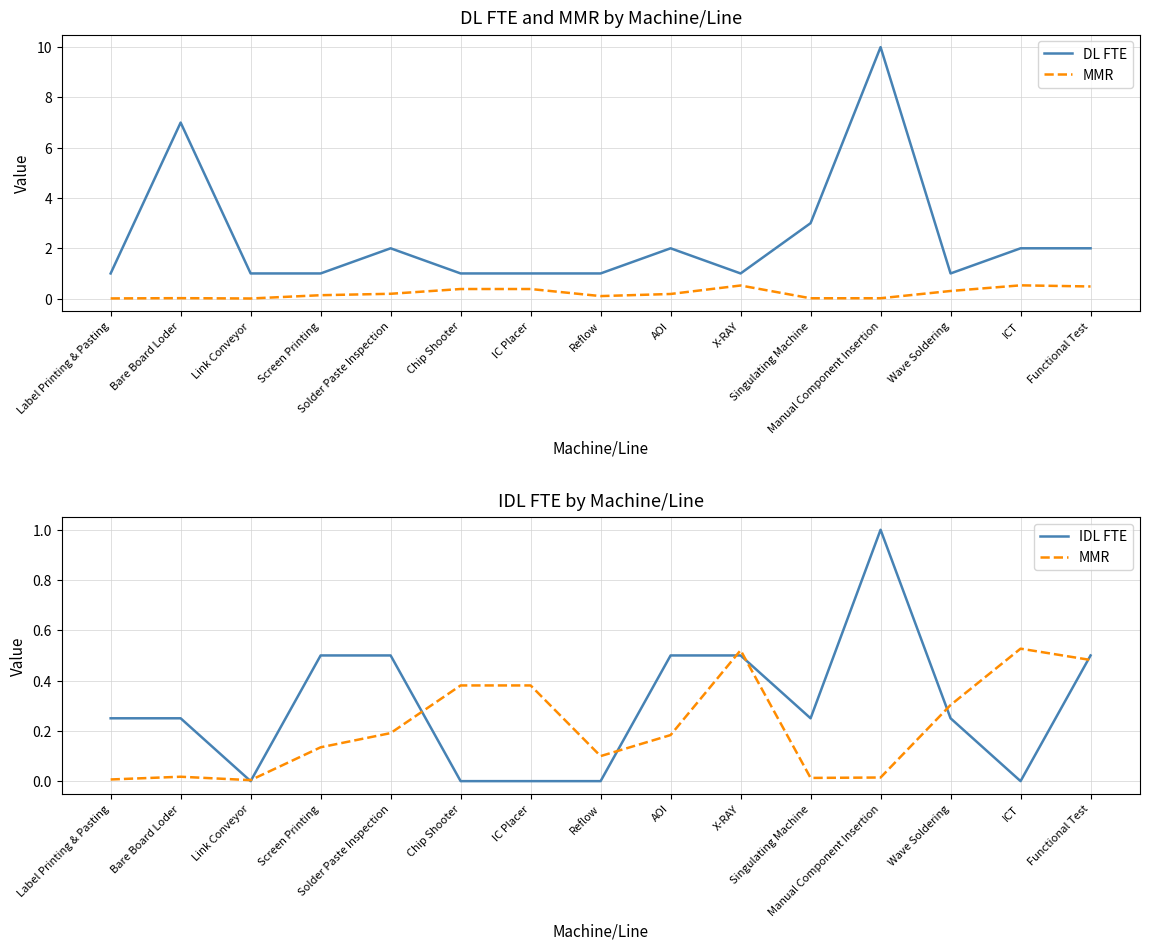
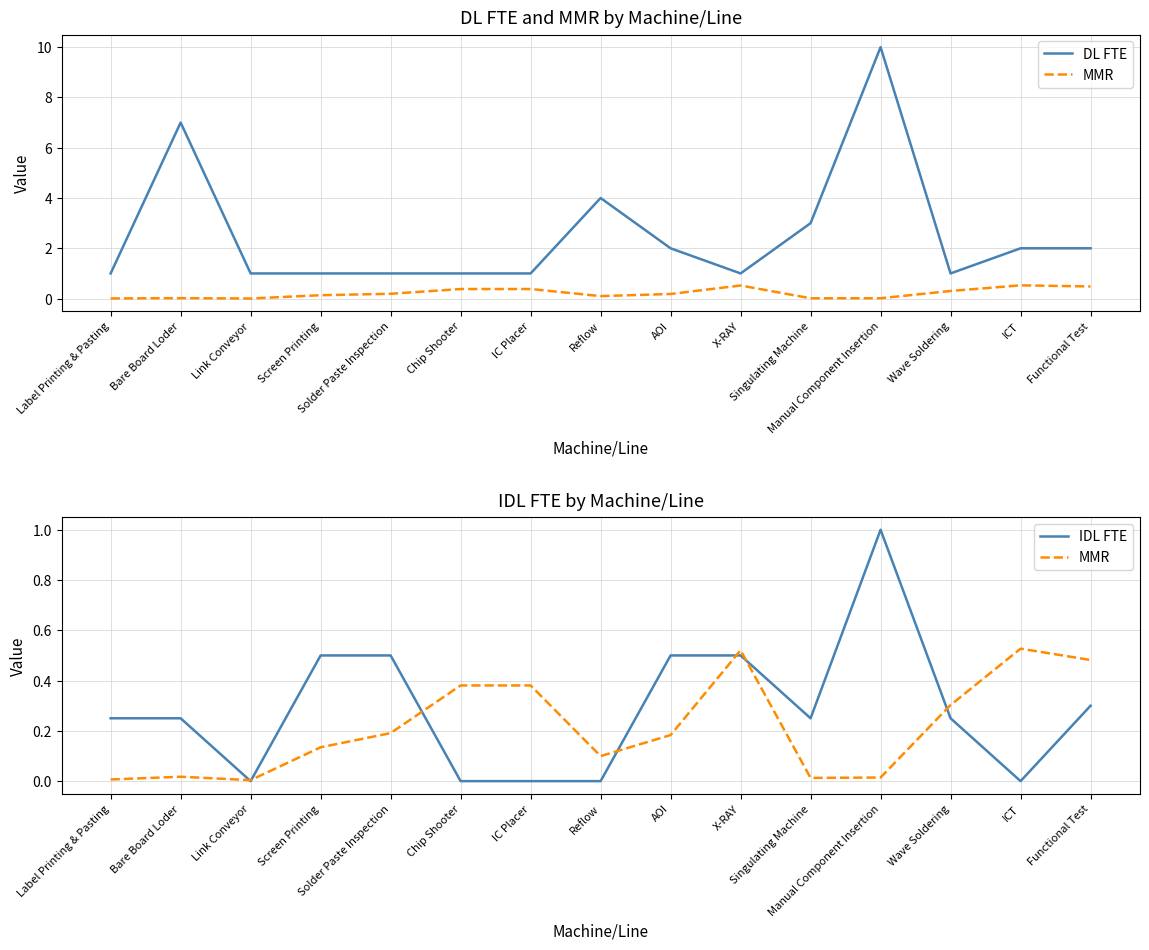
  {
    "DL FTE and MMR by Machine/Line": {
      "DL FTE": {
        "Label Printing & Pasting": 1,
        "Bare Board Loder": 7,
        "Link Conveyor": 1,
        "Screen Printing": 1,
-       "Solder Paste Inspection": 2,
+       "Solder Paste Inspection": 1,
        "Chip Shooter": 1,
        "IC Placer": 1,
-       "Reflow": 1,
+       "Reflow": 4,
        "AOI": 2,
        "X-RAY": 1,
        "Singulating Machine": 3,
        "Manual Component Insertion": 10,
        "Wave Soldering": 1,
        "ICT": 2,
        "Functional Test": 2
      },
      "MMR": {
        "Label Printing & Pasting": 0,
        "Bare Board Loder": 0,
        "Link Conveyor": 0,
        "Screen Printing": 0.1,
        "Solder Paste Inspection": 0.2,
        "Chip Shooter": 0.4,
        "IC Placer": 0.4,
        "Reflow": 0.1,
        "AOI": 0.2,
        "X-RAY": 0.5,
        "Singulating Machine": 0,
        "Manual Component Insertion": 0,
        "Wave Soldering": 0.3,
        "ICT": 0.5,
        "Functional Test": 0.5
      }
    },
    "IDL FTE by Machine/Line": {
      "IDL FTE": {
        "Label Printing & Pasting": 0.25,
        "Bare Board Loder": 0.25,
        "Screen Printing": 0.5,
        "Solder Paste Inspection": 0.5,
        "Chip Shooter": 0.0,
        "IC Placer": 0.0,
        "Reflow": 0.0,
        "AOI": 0.5,
        "X-RAY": 0.5,
        "Singulating Machine": 0.25,
        "Manual Component Insertion": 1.0,
        "Wave Soldering": 0.25,
        "ICT": 0.0,
-       "Functional Test": 0.5
+       "Functional Test": 0.3
      },
      "MMR": {
        "Label Printing & Pasting": 0.0,
        "Bare Board Loder": 0.02,
        "Screen Printing": 0.13,
        "Solder Paste Inspection": 0.2,
        "Chip Shooter": 0.38,
        "IC Placer": 0.38,
        "Reflow": 0.1,
        "AOI": 0.18,
        "X-RAY": 0.52,
        "Singulating Machine": 0.01,
        "Manual Component Insertion": 0.01,
        "Wave Soldering": 0.3,
        "ICT": 0.53,
        "Functional Test": 0.48
      }
    }
  }
